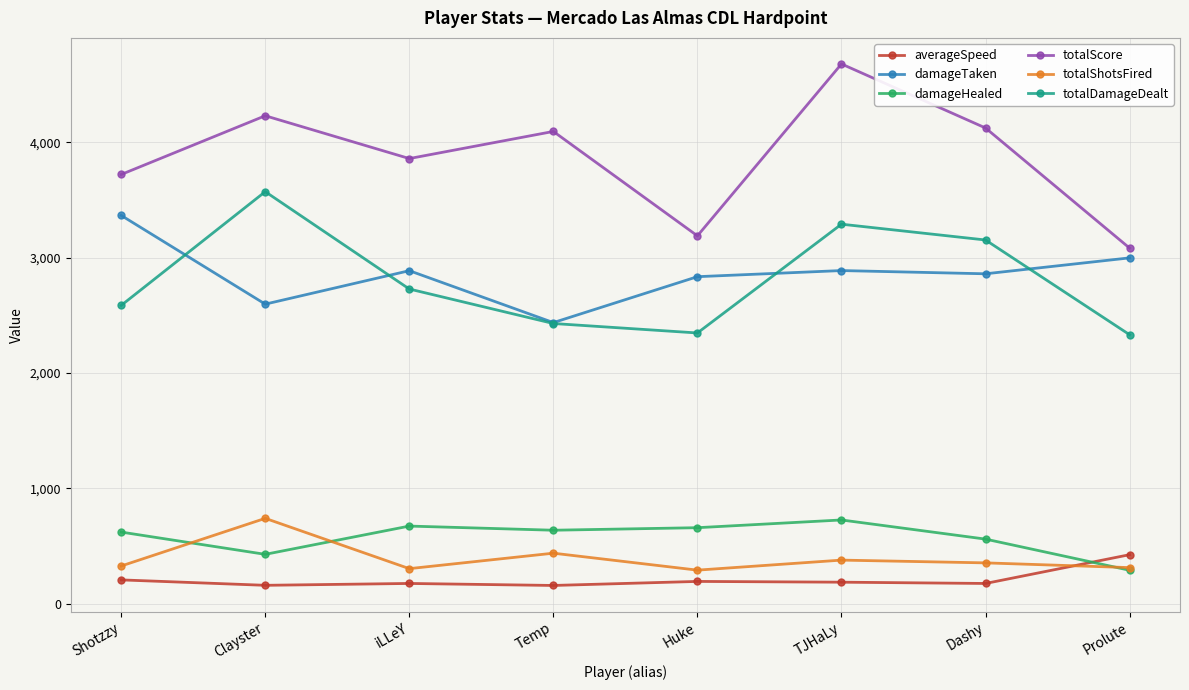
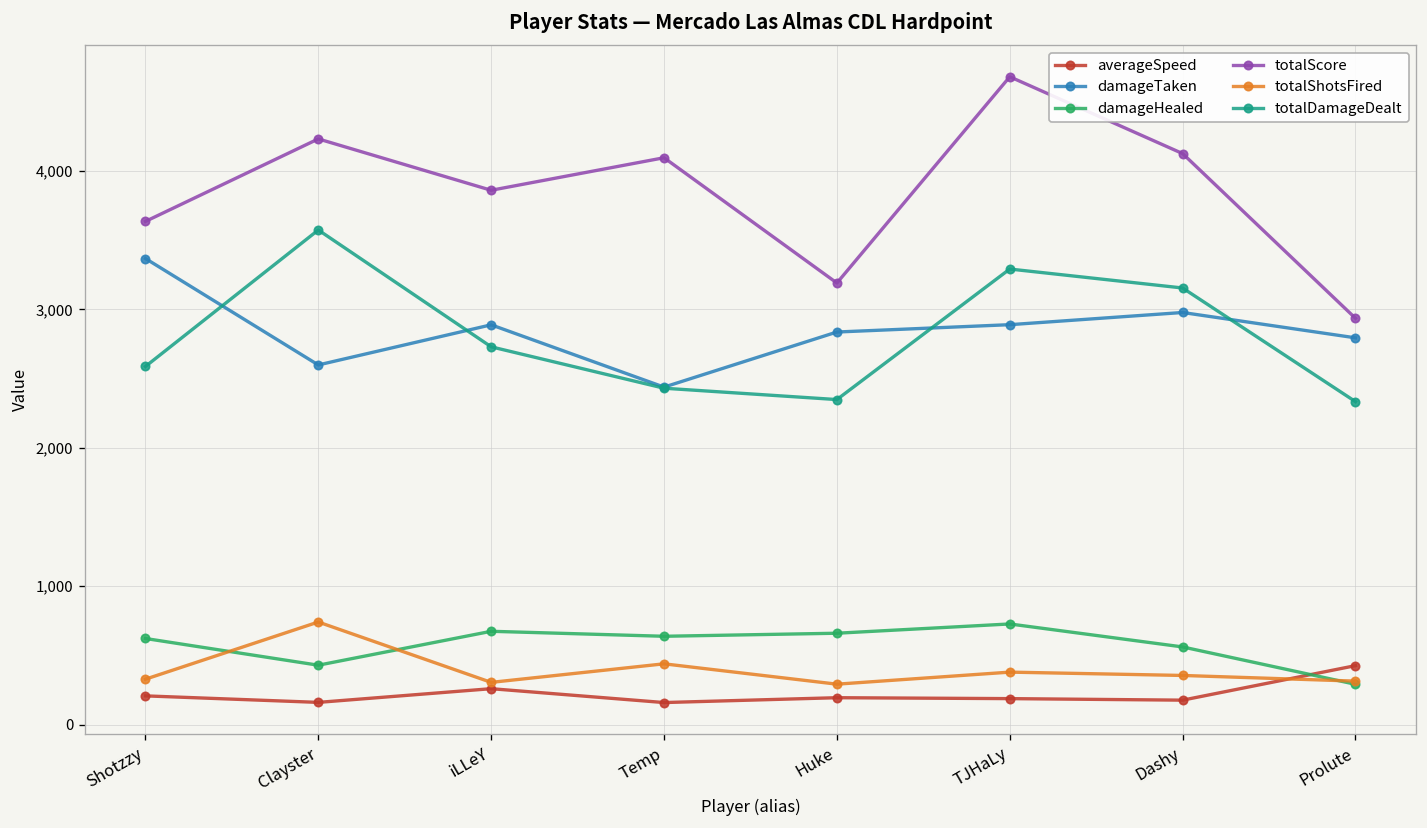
  {
    "averageSpeed": {
      "Shotzzy": "210",
      "Clayster": "160",
-     "iLLeY": "180",
+     "iLLeY": "260",
      "Temp": "160",
      "Huke": "190",
      "TJHaLy": "190",
      "Dashy": "180",
      "Prolute": "430"
    },
    "damageTaken": {
      "Shotzzy": "3,370",
      "Clayster": "2,600",
      "iLLeY": "2,890",
      "Huke": "2,840",
      "TJHaLy": "2,890",
-     "Dashy": "2,860",
-     "Prolute": "3,000"
+     "Dashy": "2,980",
+     "Prolute": "2,790"
    },
    "totalScore": {
-     "Shotzzy": "3,720",
+     "Shotzzy": "3,640",
      "Clayster": "4,230",
      "iLLeY": "3,860",
      "Temp": "4,100",
      "Huke": "3,190",
      "TJHaLy": "4,680",
      "Dashy": "4,130",
-     "Prolute": "3,080"
+     "Prolute": "2,940"
    },
    "totalShotsFired": {
      "Shotzzy": "330",
      "Clayster": "740",
      "iLLeY": "310",
      "Temp": "440",
      "Huke": "290",
      "TJHaLy": "380",
      "Dashy": "360",
      "Prolute": "310"
    }
  }
